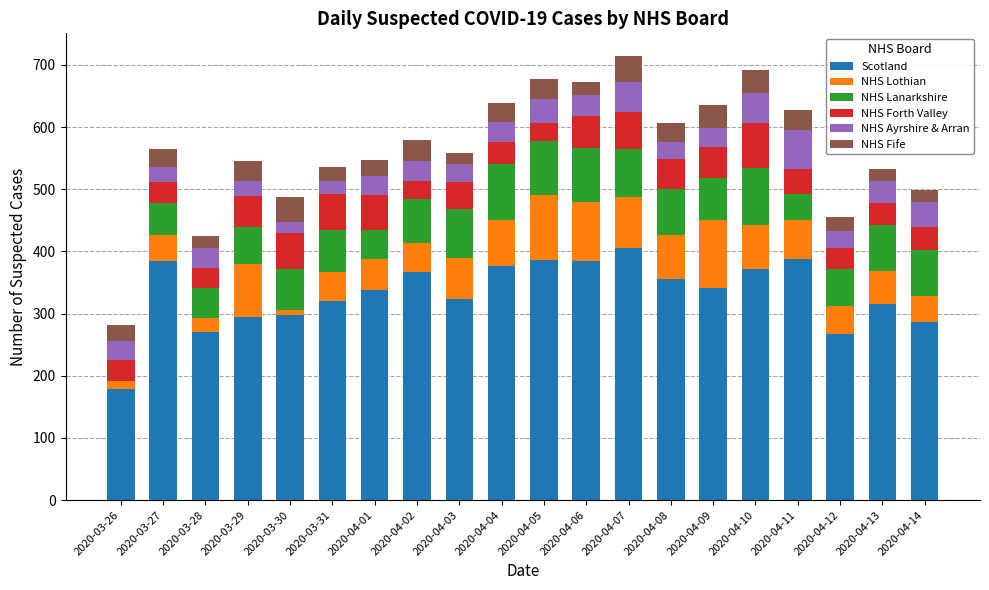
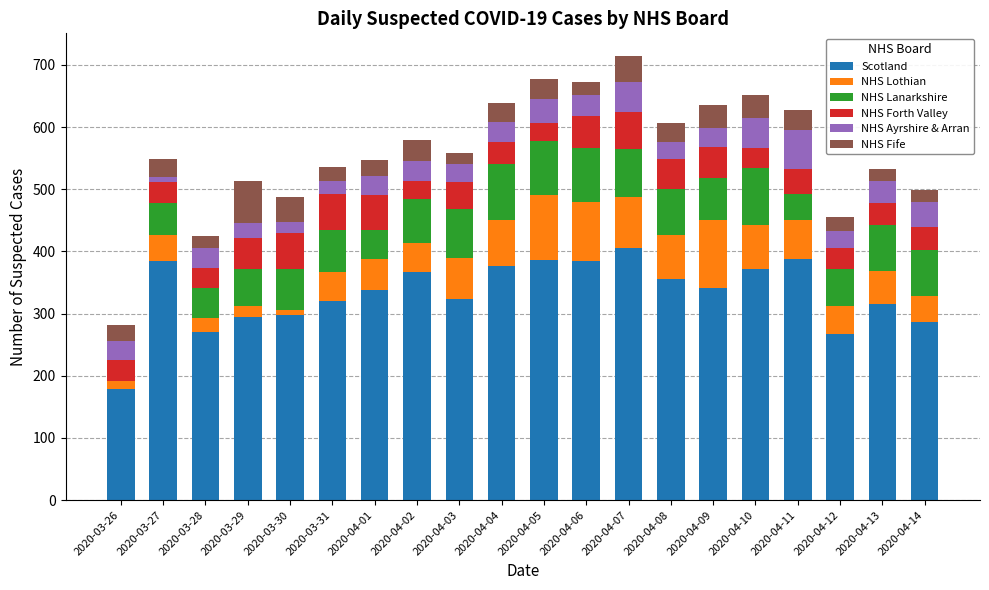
  {
    "Scotland": {
      "2020-03-26": 180,
      "2020-03-27": 390,
      "2020-03-28": 270,
      "2020-03-29": 290,
      "2020-03-30": 300,
      "2020-03-31": 320,
      "2020-04-01": 340,
      "2020-04-02": 370,
      "2020-04-03": 320,
      "2020-04-04": 380,
      "2020-04-05": 390,
      "2020-04-06": 380,
      "2020-04-07": 410,
      "2020-04-08": 360,
      "2020-04-09": 340,
      "2020-04-10": 370,
      "2020-04-11": 390,
      "2020-04-12": 270,
      "2020-04-13": 320,
      "2020-04-14": 290
    },
    "NHS Lothian": {
      "2020-03-26": 10,
      "2020-03-27": 40,
      "2020-03-28": 20,
-     "2020-03-29": 90,
+     "2020-03-29": 20,
      "2020-03-30": 10,
      "2020-03-31": 50,
      "2020-04-01": 50,
      "2020-04-02": 50,
      "2020-04-03": 70,
      "2020-04-04": 70,
      "2020-04-05": 100,
      "2020-04-06": 100,
      "2020-04-07": 80,
      "2020-04-08": 70,
      "2020-04-09": 110,
      "2020-04-10": 70,
      "2020-04-11": 60,
      "2020-04-12": 40,
      "2020-04-13": 50,
      "2020-04-14": 40
    },
    "NHS Lanarkshire": {
      "2020-03-26": 0,
      "2020-03-27": 50,
      "2020-03-28": 50,
      "2020-03-29": 60,
      "2020-03-30": 70,
      "2020-03-31": 70,
      "2020-04-01": 50,
      "2020-04-02": 70,
      "2020-04-03": 80,
      "2020-04-04": 90,
      "2020-04-05": 90,
      "2020-04-06": 90,
      "2020-04-07": 80,
      "2020-04-08": 70,
      "2020-04-09": 70,
      "2020-04-10": 90,
      "2020-04-11": 40,
      "2020-04-12": 60,
      "2020-04-13": 70,
      "2020-04-14": 70
    },
    "NHS Forth Valley": {
      "2020-03-26": 30,
      "2020-03-27": 30,
      "2020-03-28": 30,
      "2020-03-29": 50,
      "2020-03-30": 60,
      "2020-03-31": 60,
      "2020-04-01": 60,
      "2020-04-02": 30,
      "2020-04-03": 40,
      "2020-04-04": 40,
      "2020-04-05": 30,
      "2020-04-06": 50,
      "2020-04-07": 60,
      "2020-04-08": 50,
      "2020-04-09": 50,
-     "2020-04-10": 70,
+     "2020-04-10": 30,
      "2020-04-11": 40,
      "2020-04-12": 30,
      "2020-04-13": 40,
      "2020-04-14": 40
    },
    "NHS Ayrshire & Arran": {
      "2020-03-26": 30,
-     "2020-03-27": 30,
+     "2020-03-27": 10,
      "2020-03-28": 30,
      "2020-03-29": 20,
      "2020-03-30": 20,
      "2020-03-31": 20,
      "2020-04-01": 30,
      "2020-04-02": 30,
      "2020-04-03": 30,
      "2020-04-04": 30,
      "2020-04-05": 40,
      "2020-04-06": 30,
      "2020-04-07": 50,
      "2020-04-08": 30,
      "2020-04-09": 30,
      "2020-04-10": 50,
      "2020-04-11": 60,
      "2020-04-12": 30,
      "2020-04-13": 40,
      "2020-04-14": 40
    },
    "NHS Fife": {
      "2020-03-26": 30,
      "2020-03-27": 30,
      "2020-03-28": 20,
-     "2020-03-29": 30,
+     "2020-03-29": 70,
      "2020-03-30": 40,
      "2020-03-31": 20,
      "2020-04-01": 30,
      "2020-04-02": 30,
      "2020-04-03": 20,
      "2020-04-04": 30,
      "2020-04-05": 30,
      "2020-04-06": 20,
      "2020-04-07": 40,
      "2020-04-08": 30,
      "2020-04-09": 40,
      "2020-04-10": 40,
      "2020-04-11": 30,
      "2020-04-12": 20,
      "2020-04-13": 20,
      "2020-04-14": 20
    }
  }
